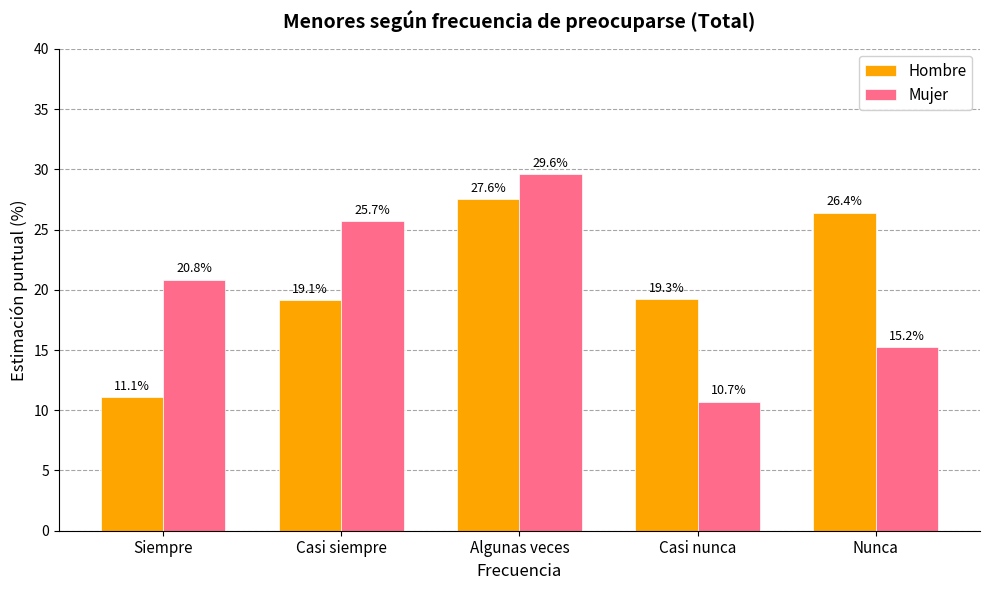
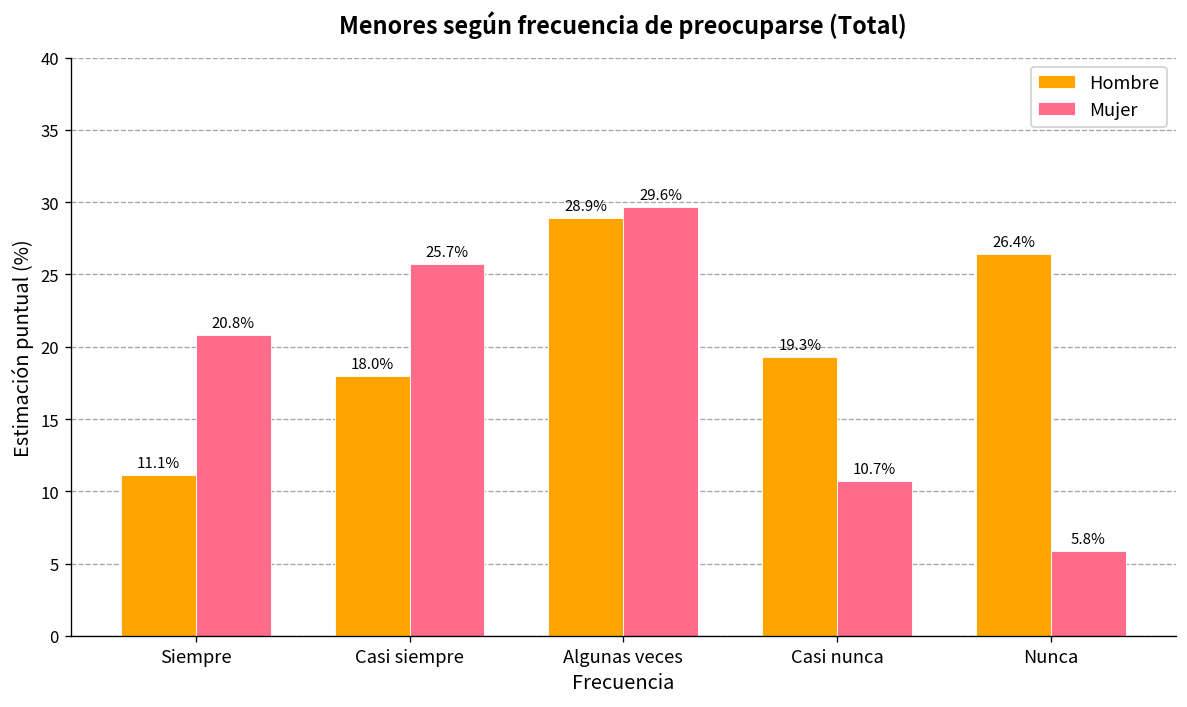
  {
    "Hombre": {
      "Siempre": "11.1%",
-     "Casi siempre": "19.1%",
-     "Algunas veces": "27.6%",
+     "Casi siempre": "18.0%",
+     "Algunas veces": "28.9%",
      "Casi nunca": "19.3%",
      "Nunca": "26.4%"
    },
    "Mujer": {
      "Siempre": "20.8%",
      "Casi siempre": "25.7%",
      "Algunas veces": "29.6%",
      "Casi nunca": "10.7%",
-     "Nunca": "15.2%"
+     "Nunca": "5.8%"
    }
  }
